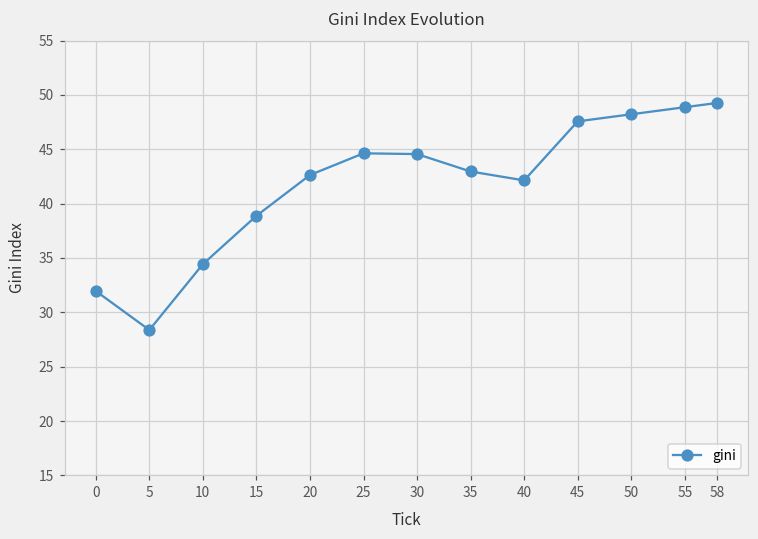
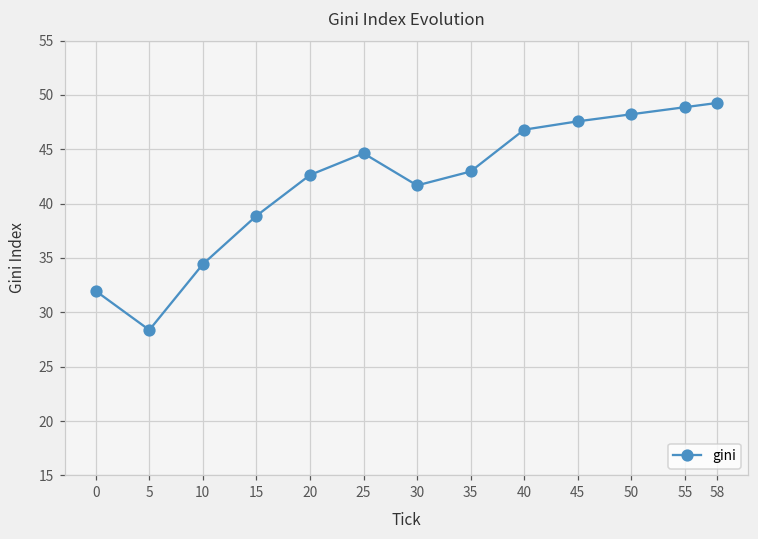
  {
    "0": 32,
    "5": 28,
    "10": 34,
    "15": 39,
    "20": 43,
    "25": 45,
-   "30": 45,
+   "30": 42,
    "35": 43,
-   "40": 42,
+   "40": 47,
    "45": 48,
    "50": 48,
    "55": 49,
    "58": 49
  }
